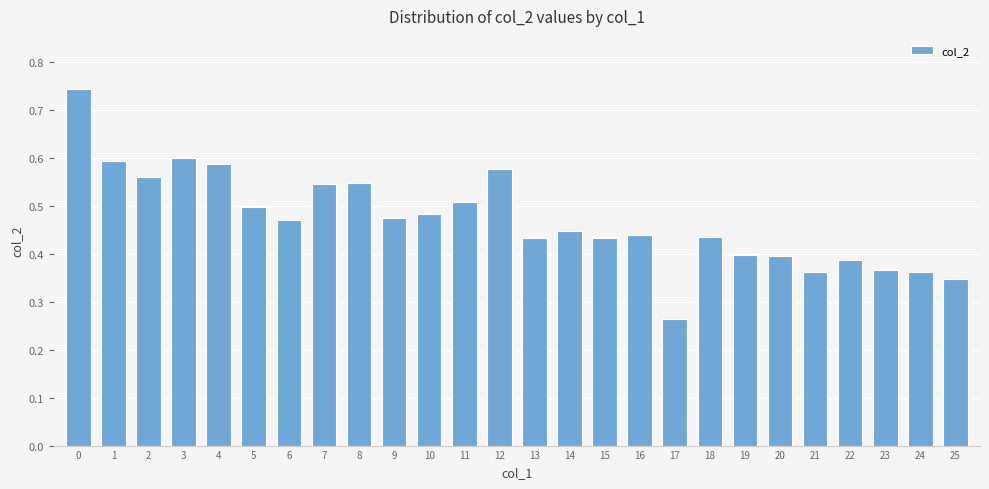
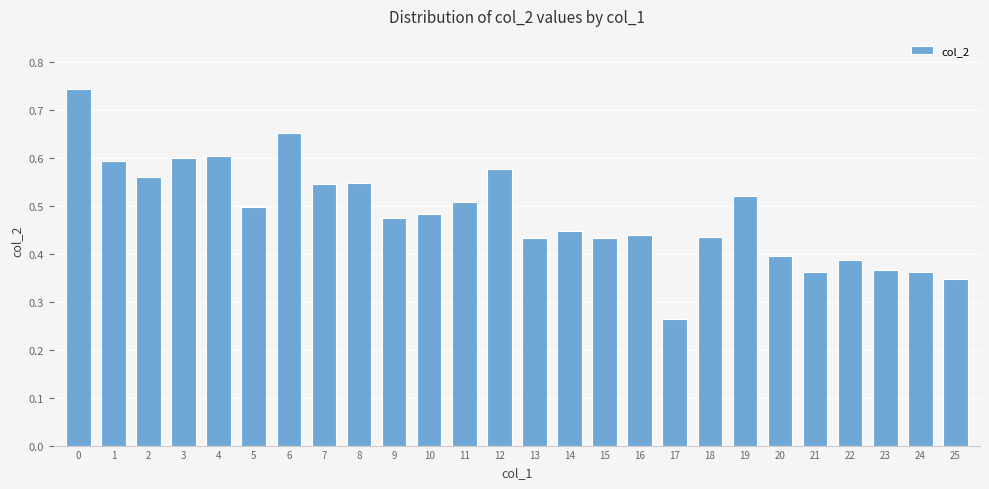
  {
    "0": 0.74,
    "1": 0.59,
    "2": 0.56,
    "3": 0.60,
-   "4": 0.59,
+   "4": 0.60,
    "5": 0.50,
-   "6": 0.47,
+   "6": 0.65,
    "7": 0.55,
    "8": 0.55,
    "9": 0.47,
    "10": 0.48,
    "11": 0.51,
    "12": 0.58,
    "13": 0.43,
    "14": 0.45,
    "15": 0.43,
    "16": 0.44,
    "17": 0.26,
    "18": 0.44,
-   "19": 0.40,
+   "19": 0.52,
    "20": 0.40,
    "21": 0.36,
    "22": 0.39,
    "23": 0.37,
    "24": 0.36,
    "25": 0.35
  }
